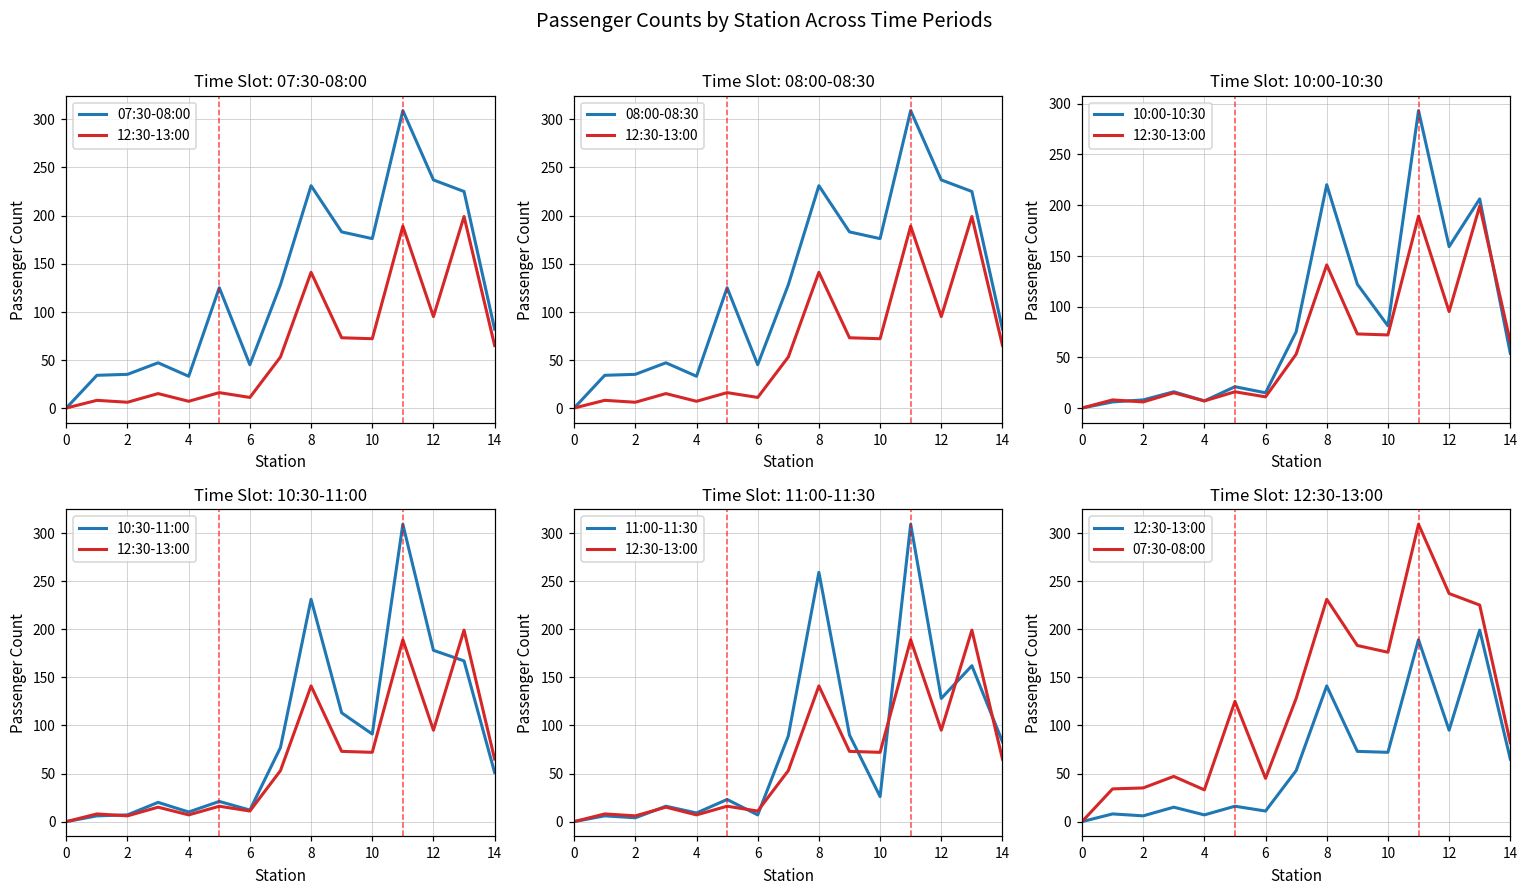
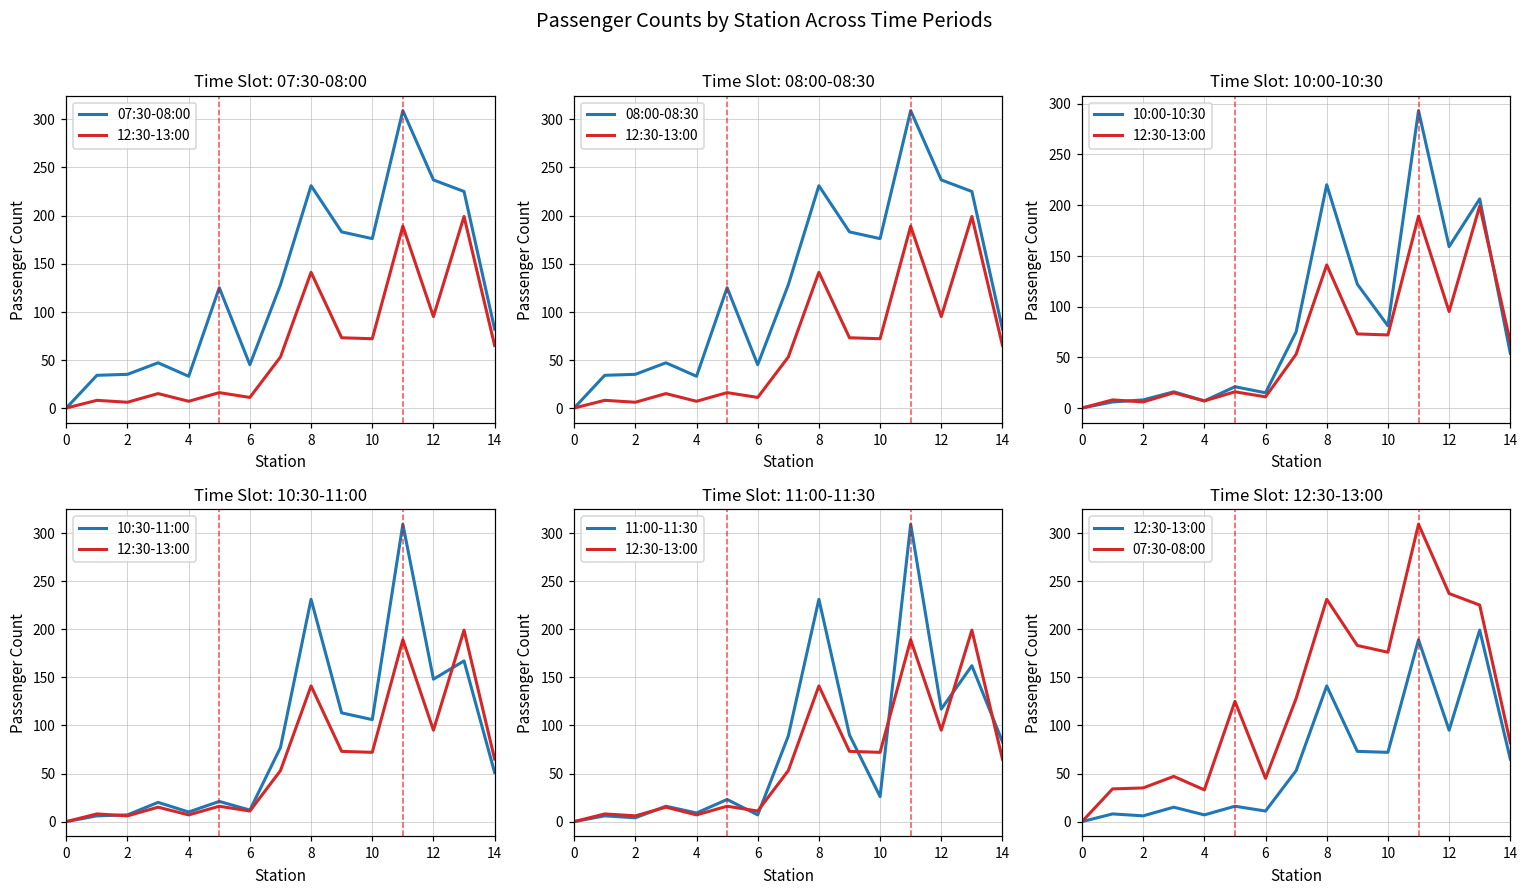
  {
    "Time Slot: 08:00-08:30": {
      "08:00-08:30": {
        "2": 40,
        "4": 30,
        "6": 50,
        "8": 230,
        "10": 180,
        "12": 240,
        "14": 80
      }
    },
    "Time Slot: 10:00-10:30": {
      "10:00-10:30": {
        "6": 20,
        "8": 220,
        "10": 80,
        "12": 160,
        "14": 50
      }
    },
    "Time Slot: 10:30-11:00": {
      "10:30-11:00": {
        "4": 10,
        "8": 230,
-       "10": 90,
-       "12": 180,
+       "10": 110,
+       "12": 150,
        "14": 50
      }
    },
    "Time Slot: 11:00-11:30": {
      "11:00-11:30": {
        "6": 10,
-       "8": 260,
+       "8": 230,
        "10": 30,
-       "12": 130,
+       "12": 120,
        "14": 80
      }
    },
    "Time Slot: 12:30-13:00": {
      "12:30-13:00": {
        "2": 10,
        "4": 10,
        "6": 10,
        "8": 140,
        "10": 70,
        "12": 100,
        "14": 70
      },
      "07:30-08:00": {
        "2": 40,
        "4": 30,
        "6": 50,
        "8": 230,
        "10": 180,
        "12": 240,
        "14": 80
      }
    }
  }
